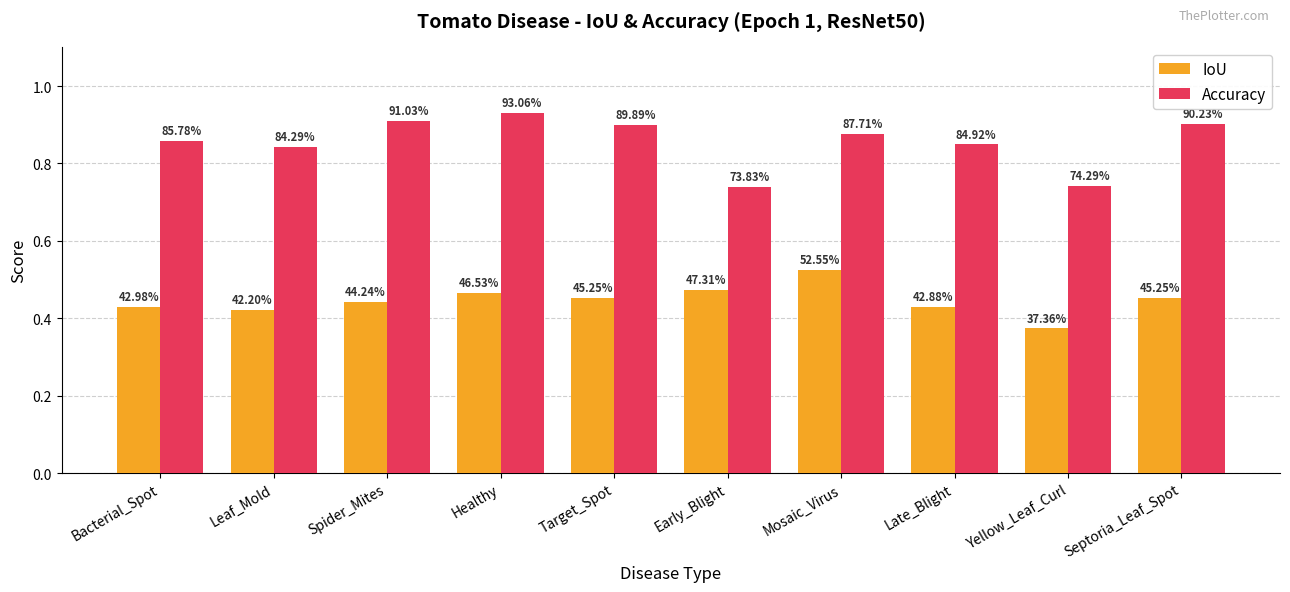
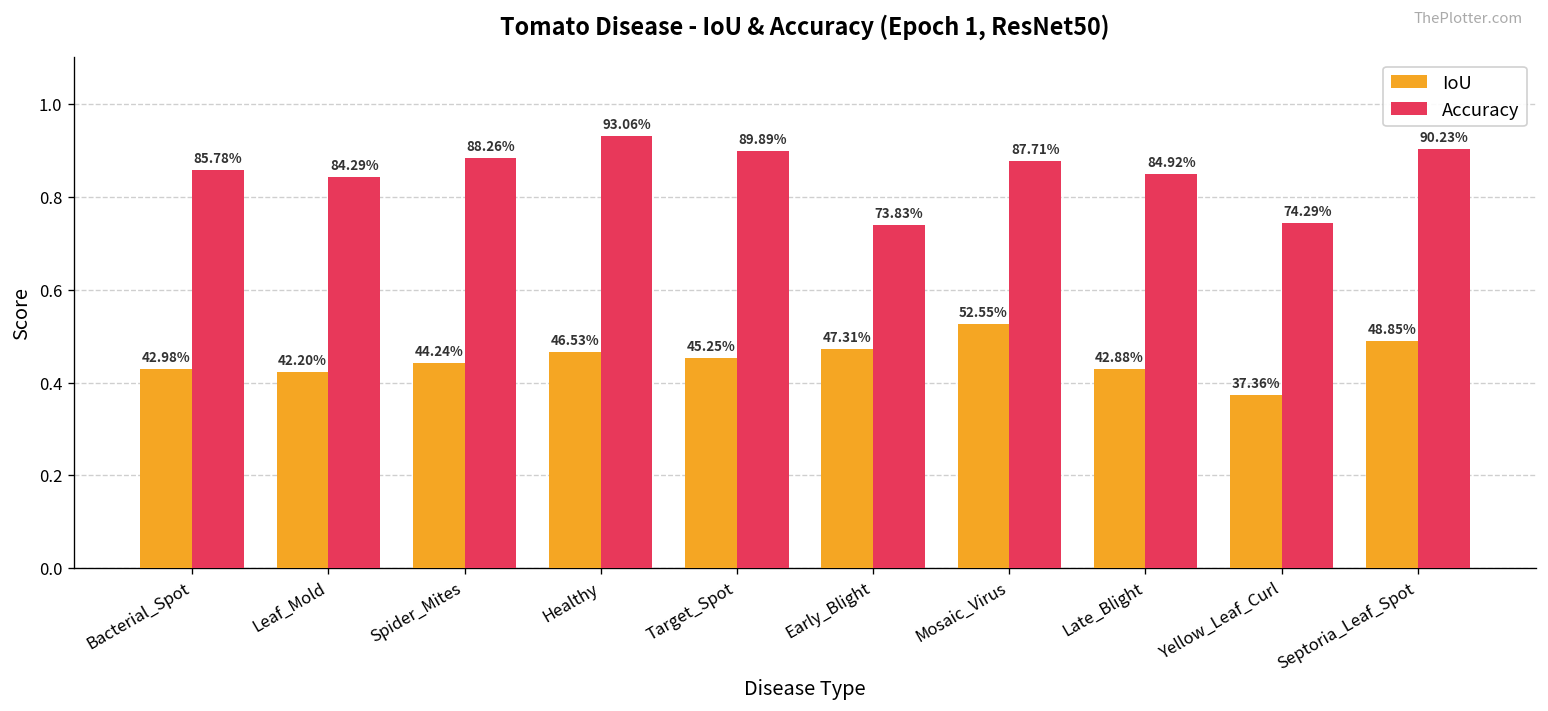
  {
    "IoU": {
      "Bacterial_Spot": "42.98%",
      "Leaf_Mold": "42.20%",
      "Spider_Mites": "44.24%",
      "Healthy": "46.53%",
      "Target_Spot": "45.25%",
      "Early_Blight": "47.31%",
      "Mosaic_Virus": "52.55%",
      "Late_Blight": "42.88%",
      "Yellow_Leaf_Curl": "37.36%",
-     "Septoria_Leaf_Spot": "45.25%"
+     "Septoria_Leaf_Spot": "48.85%"
    },
    "Accuracy": {
      "Bacterial_Spot": "85.78%",
      "Leaf_Mold": "84.29%",
-     "Spider_Mites": "91.03%",
+     "Spider_Mites": "88.26%",
      "Healthy": "93.06%",
      "Target_Spot": "89.89%",
      "Early_Blight": "73.83%",
      "Mosaic_Virus": "87.71%",
      "Late_Blight": "84.92%",
      "Yellow_Leaf_Curl": "74.29%"
    }
  }
